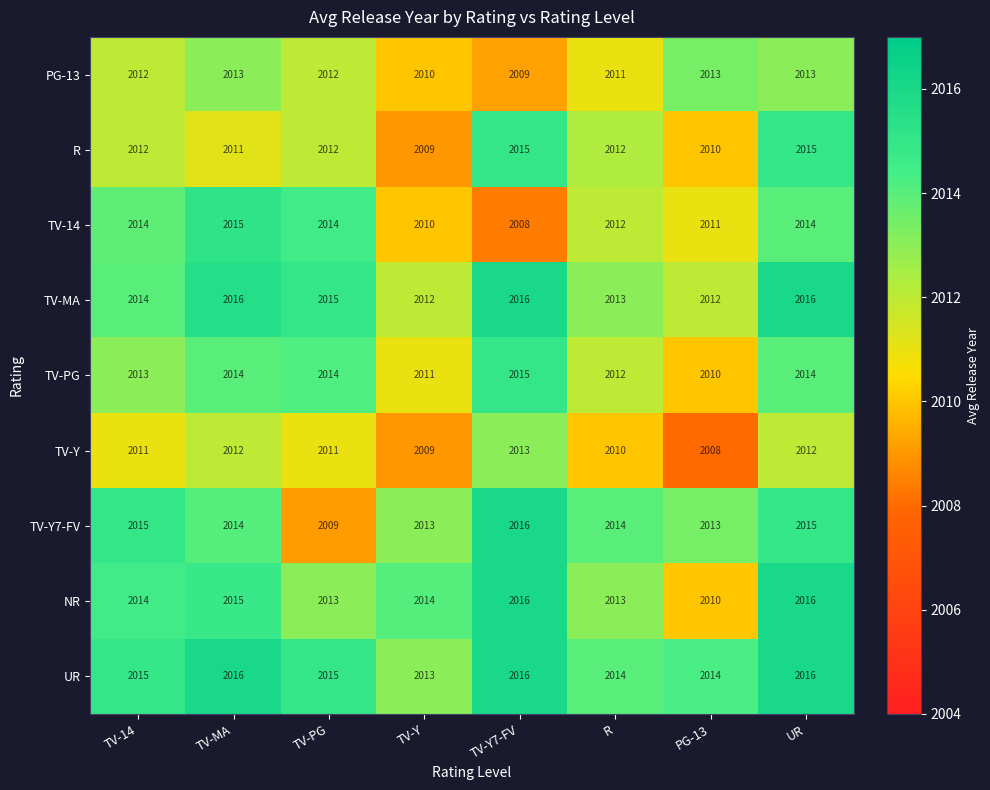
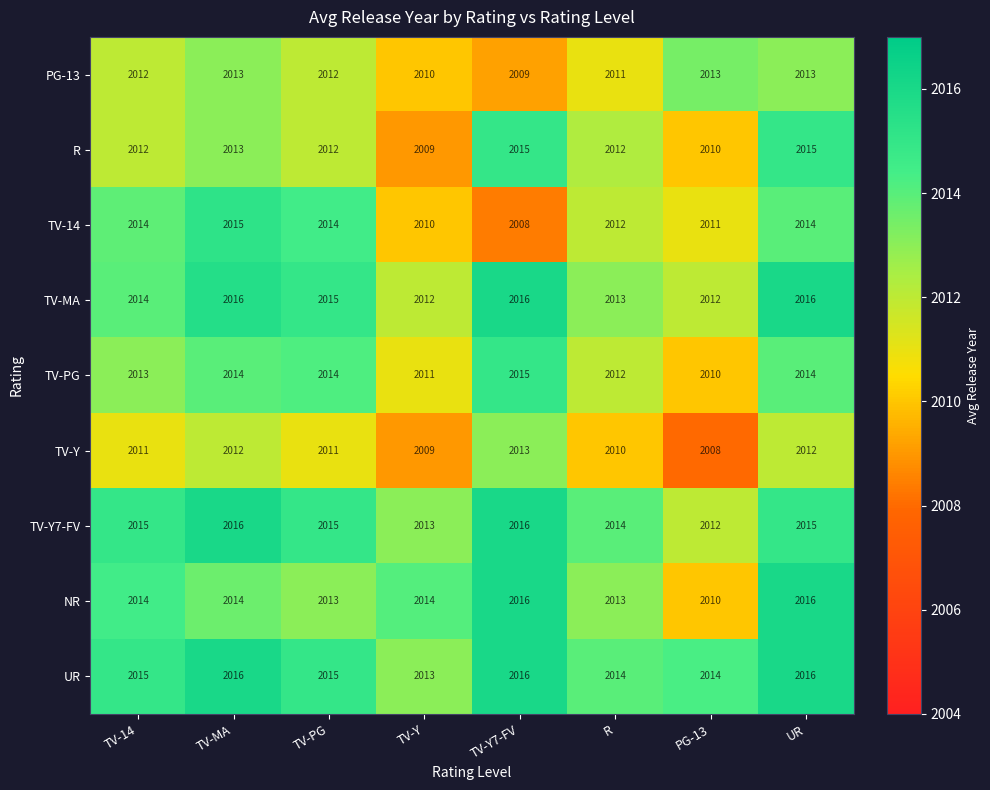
  {
    "PG-13": {
      "TV-14": 2012,
      "TV-MA": 2013,
      "TV-PG": 2012,
      "TV-Y": 2010,
      "TV-Y7-FV": 2009,
      "R": 2011,
      "PG-13": 2013,
      "UR": 2013
    },
    "R": {
      "TV-14": 2012,
-     "TV-MA": 2011,
+     "TV-MA": 2013,
      "TV-PG": 2012,
      "TV-Y": 2009,
      "TV-Y7-FV": 2015,
      "R": 2012,
      "PG-13": 2010,
      "UR": 2015
    },
    "TV-14": {
      "TV-14": 2014,
      "TV-MA": 2015,
      "TV-PG": 2014,
      "TV-Y": 2010,
      "TV-Y7-FV": 2008,
      "R": 2012,
      "PG-13": 2011,
      "UR": 2014
    },
    "TV-MA": {
      "TV-14": 2014,
      "TV-MA": 2016,
      "TV-PG": 2015,
      "TV-Y": 2012,
      "TV-Y7-FV": 2016,
      "R": 2013,
      "PG-13": 2012,
      "UR": 2016
    },
    "TV-PG": {
      "TV-14": 2013,
      "TV-MA": 2014,
      "TV-PG": 2014,
      "TV-Y": 2011,
      "TV-Y7-FV": 2015,
      "R": 2012,
      "PG-13": 2010,
      "UR": 2014
    },
    "TV-Y": {
      "TV-14": 2011,
      "TV-MA": 2012,
      "TV-PG": 2011,
      "TV-Y": 2009,
      "TV-Y7-FV": 2013,
      "R": 2010,
      "PG-13": 2008,
      "UR": 2012
    },
    "TV-Y7-FV": {
      "TV-14": 2015,
-     "TV-MA": 2014,
-     "TV-PG": 2009,
+     "TV-MA": 2016,
+     "TV-PG": 2015,
      "TV-Y": 2013,
      "TV-Y7-FV": 2016,
      "R": 2014,
-     "PG-13": 2013,
+     "PG-13": 2012,
      "UR": 2015
    },
    "NR": {
      "TV-14": 2014,
-     "TV-MA": 2015,
+     "TV-MA": 2014,
      "TV-PG": 2013,
      "TV-Y": 2014,
      "TV-Y7-FV": 2016,
      "R": 2013,
      "PG-13": 2010,
      "UR": 2016
    },
    "UR": {
      "TV-14": 2015,
      "TV-MA": 2016,
      "TV-PG": 2015,
      "TV-Y": 2013,
      "TV-Y7-FV": 2016,
      "R": 2014,
      "PG-13": 2014,
      "UR": 2016
    }
  }
